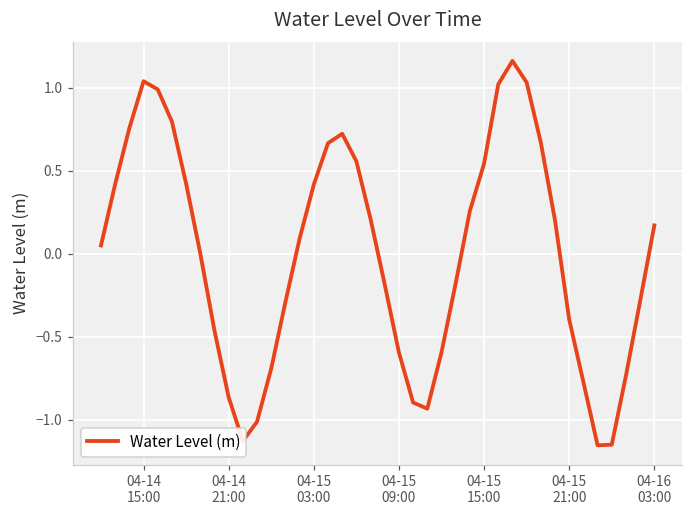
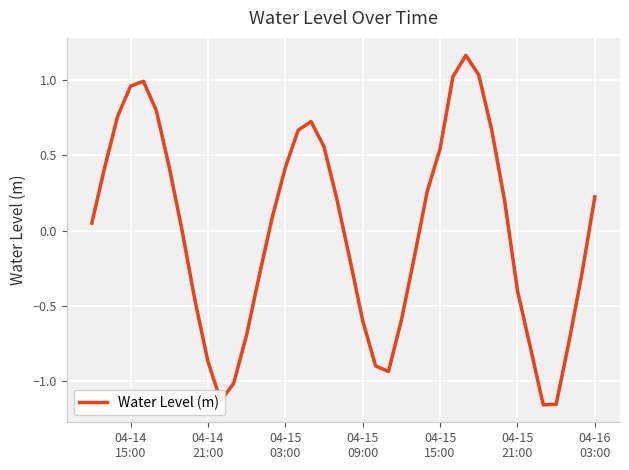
  {
-   "04-14 15:00": 1.04,
+   "04-14 15:00": 0.96,
    "04-14 21:00": -0.87,
    "04-15 03:00": 0.42,
    "04-15 09:00": -0.60,
    "04-15 15:00": 0.54,
    "04-15 21:00": -0.40,
-   "04-16 03:00": 0.17
+   "04-16 03:00": 0.22
  }
